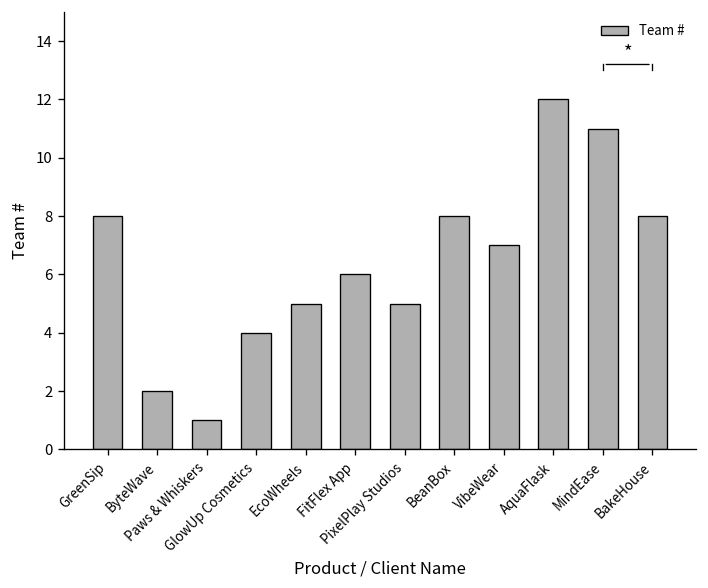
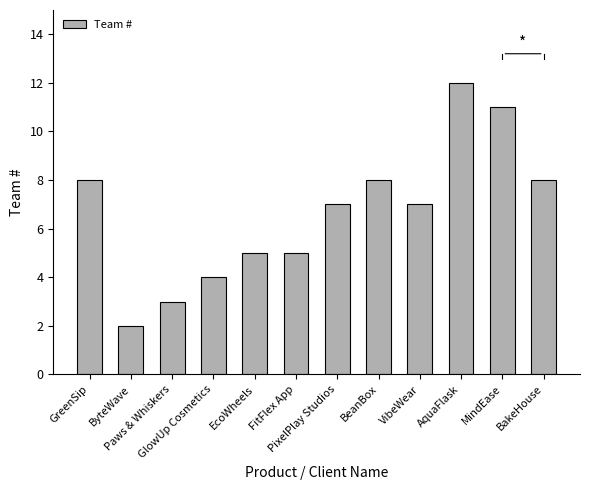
  {
    "Team #": {
      "GreenSip": 8,
      "ByteWave": 2,
-     "Paws & Whiskers": 1,
+     "Paws & Whiskers": 3,
      "GlowUp Cosmetics": 4,
      "EcoWheels": 5,
-     "FitFlex App": 6,
-     "PixelPlay Studios": 5,
+     "FitFlex App": 5,
+     "PixelPlay Studios": 7,
      "BeanBox": 8,
      "VibeWear": 7,
      "AquaFlask": 12,
      "MindEase": 11,
      "BakeHouse": 8
    }
  }
